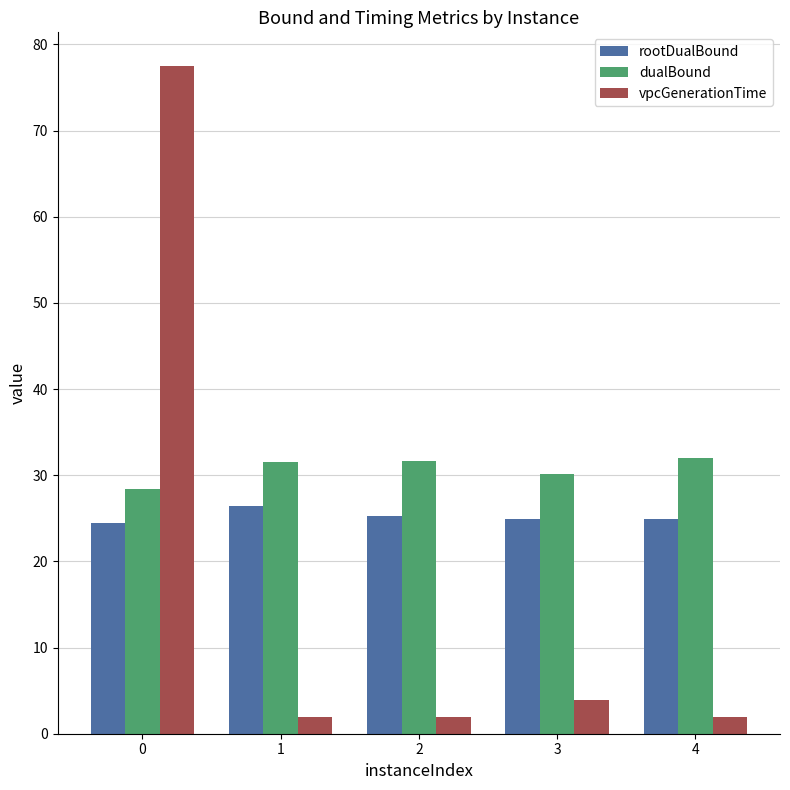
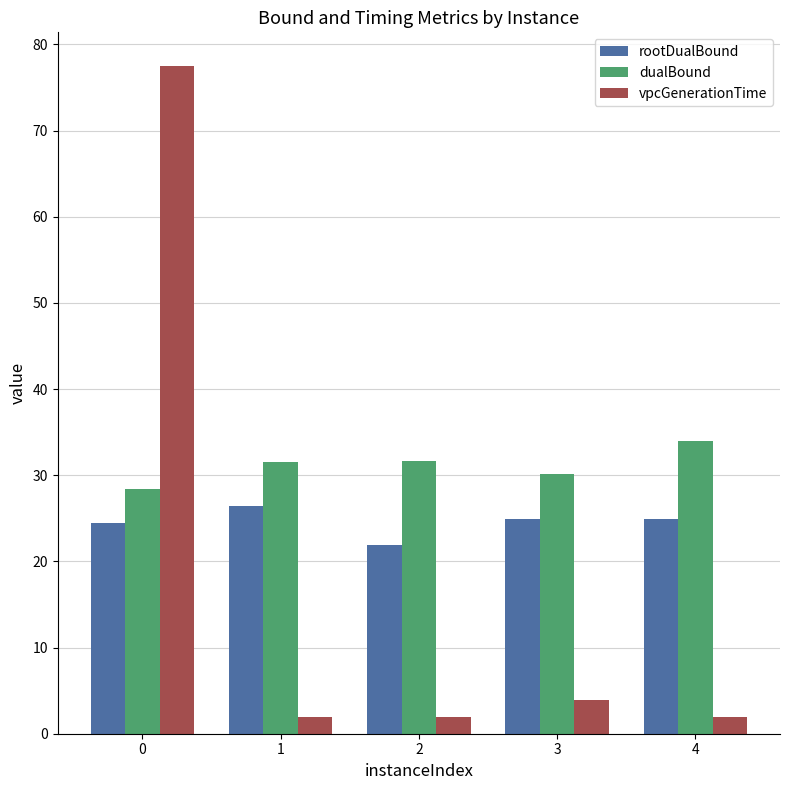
  {
    "rootDualBound": {
      "0": 24,
      "1": 26,
-     "2": 25,
+     "2": 22,
      "3": 25,
      "4": 25
    },
    "dualBound": {
      "0": 28,
      "1": 32,
      "2": 32,
      "3": 30,
-     "4": 32
+     "4": 34
    },
    "vpcGenerationTime": {
      "0": 78,
      "1": 2,
      "2": 2,
      "3": 4,
      "4": 2
    }
  }
